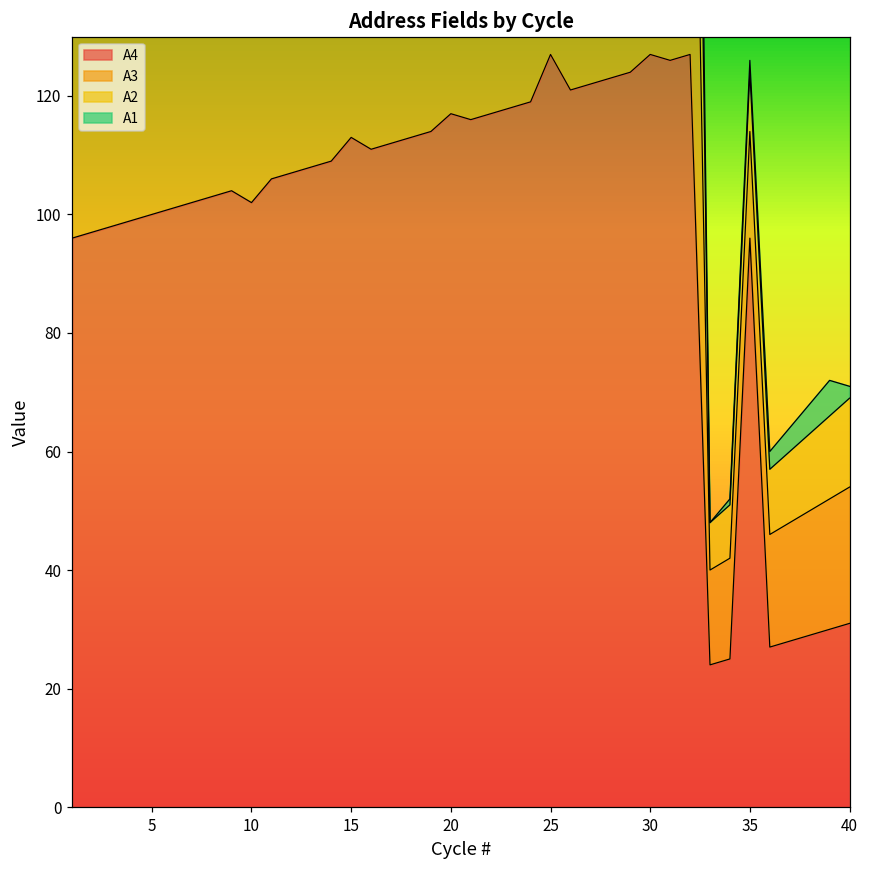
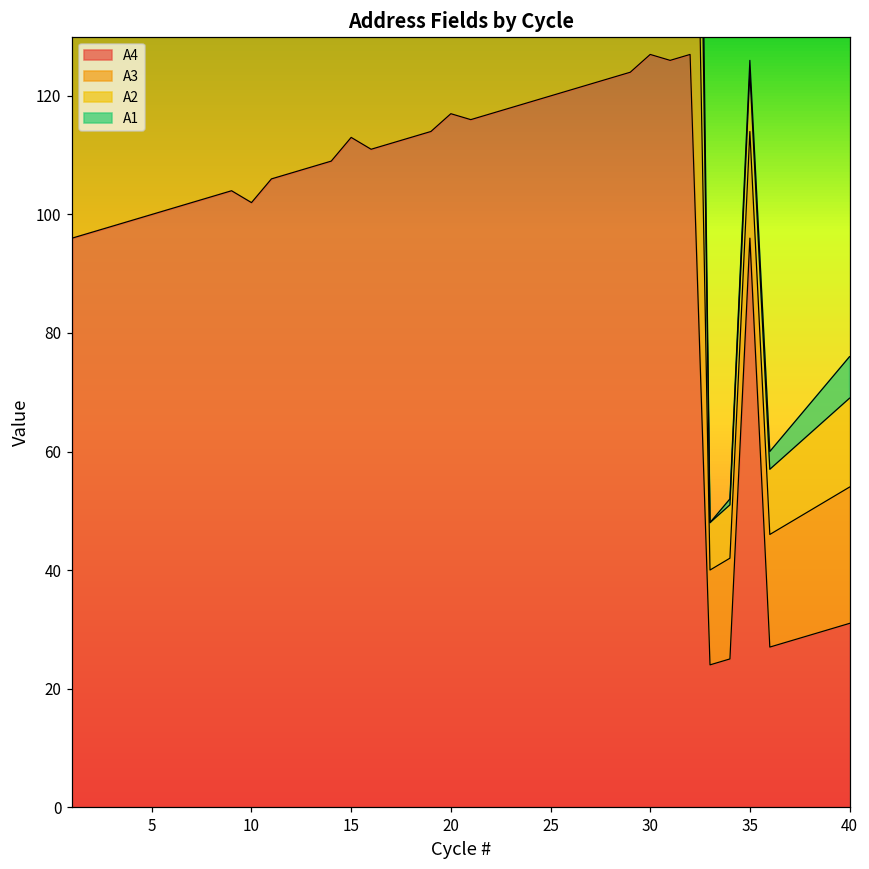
  {
    "A4": {
      "5": 100,
      "10": 102,
      "15": 113,
      "20": 117,
-     "25": 127,
+     "25": 120,
      "30": 127,
      "35": 96,
      "40": 31
    },
    "A1": {
      "35": 2,
-     "40": 2
+     "40": 7
    }
  }
